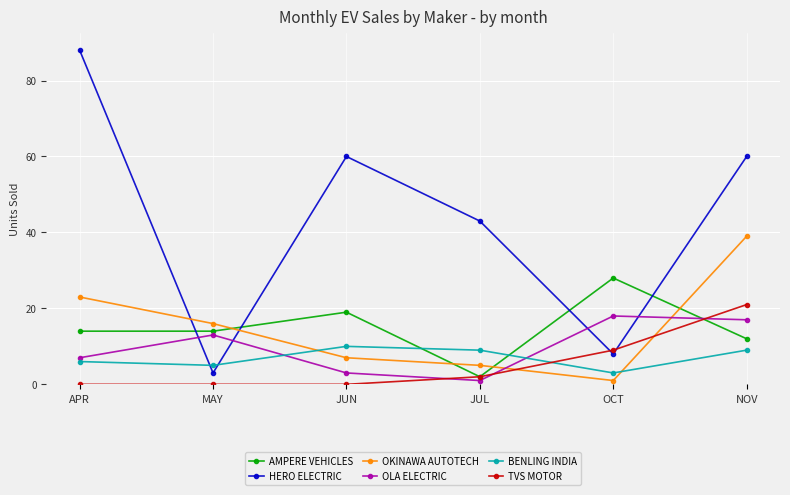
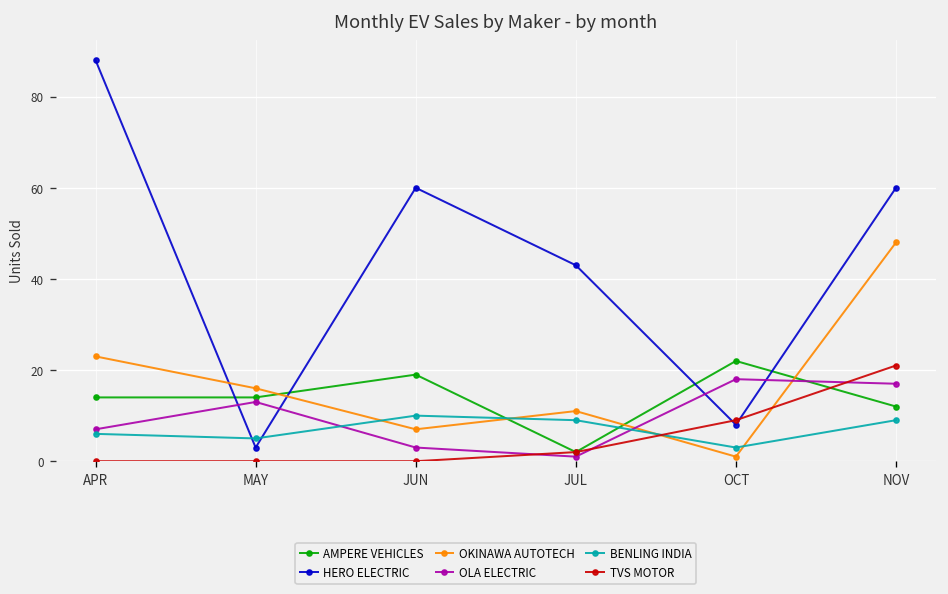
  {
    "AMPERE VEHICLES": {
      "APR": 14,
      "MAY": 14,
      "JUN": 19,
-     "OCT": 28,
+     "OCT": 22,
      "NOV": 12
    },
    "HERO ELECTRIC": {
      "APR": 88,
      "MAY": 3,
      "JUN": 60,
      "JUL": 43,
      "OCT": 8,
      "NOV": 60
    },
    "OKINAWA AUTOTECH": {
      "APR": 23,
      "MAY": 16,
      "JUN": 7,
-     "JUL": 5,
+     "JUL": 11,
      "OCT": 1,
-     "NOV": 39
+     "NOV": 48
    },
    "OLA ELECTRIC": {
      "APR": 7,
      "MAY": 13,
      "JUN": 3,
      "JUL": 1,
      "OCT": 18,
      "NOV": 17
    },
    "BENLING INDIA": {
      "APR": 6,
      "MAY": 5,
      "JUN": 10,
      "JUL": 9,
      "OCT": 3,
      "NOV": 9
    },
    "TVS MOTOR": {
      "APR": 0,
      "MAY": 0,
      "JUN": 0,
      "OCT": 9,
      "NOV": 21
    }
  }
